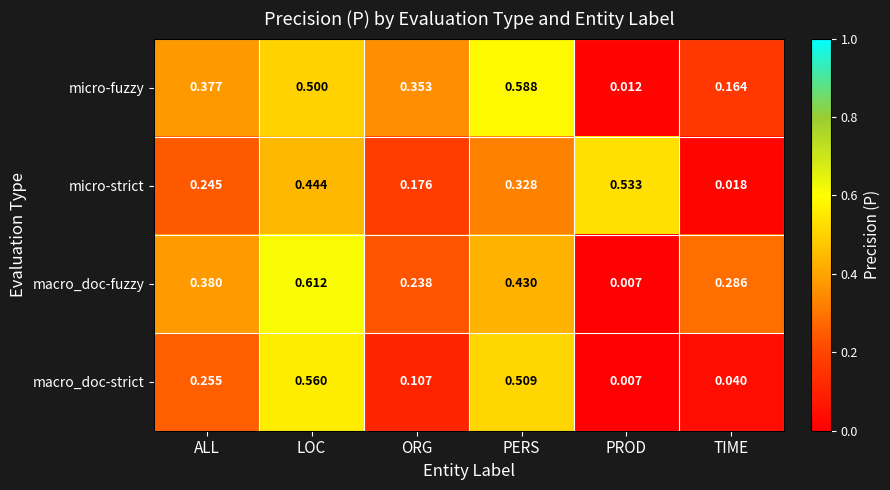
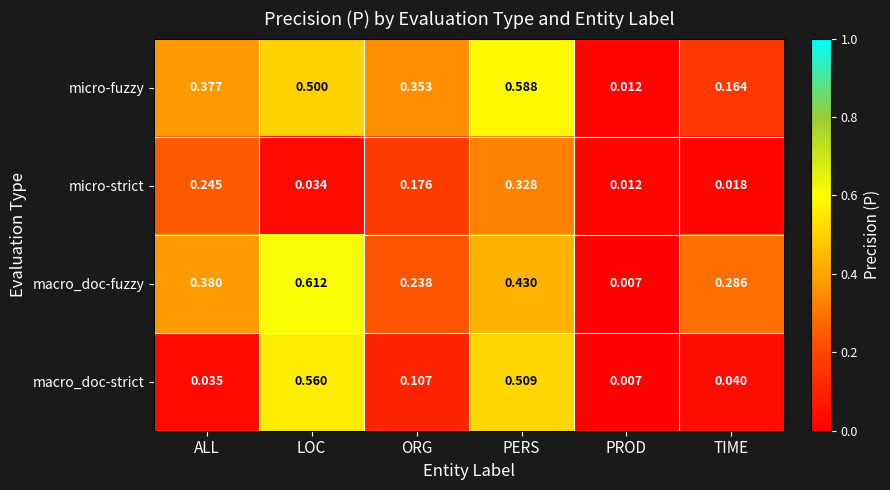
  {
    "micro-fuzzy": {
      "ALL": 0.377,
      "LOC": 0.500,
      "ORG": 0.353,
      "PERS": 0.588,
      "PROD": 0.012,
      "TIME": 0.164
    },
    "micro-strict": {
      "ALL": 0.245,
-     "LOC": 0.444,
+     "LOC": 0.034,
      "ORG": 0.176,
      "PERS": 0.328,
-     "PROD": 0.533,
+     "PROD": 0.012,
      "TIME": 0.018
    },
    "macro_doc-fuzzy": {
      "ALL": 0.380,
      "LOC": 0.612,
      "ORG": 0.238,
      "PERS": 0.430,
      "PROD": 0.007,
      "TIME": 0.286
    },
    "macro_doc-strict": {
-     "ALL": 0.255,
+     "ALL": 0.035,
      "LOC": 0.560,
      "ORG": 0.107,
      "PERS": 0.509,
      "PROD": 0.007,
      "TIME": 0.040
    }
  }
